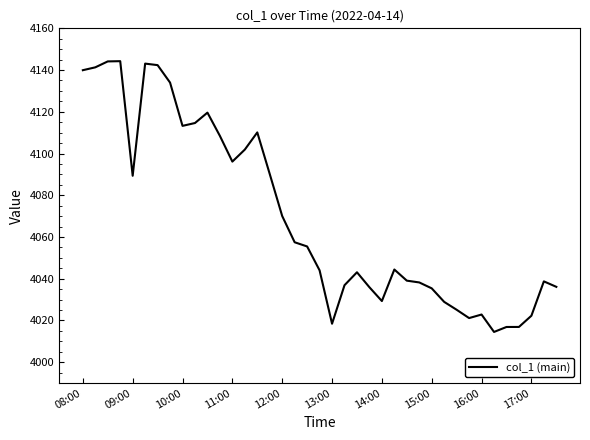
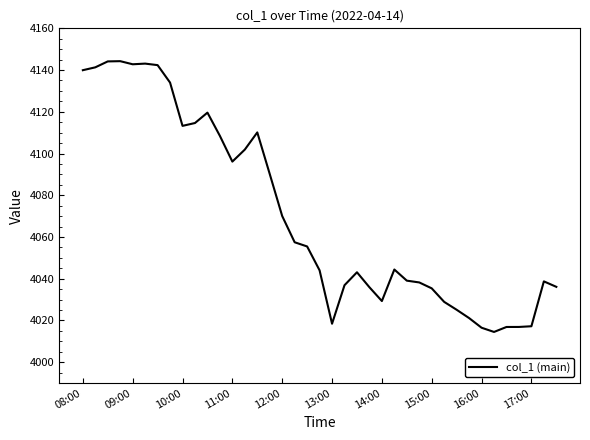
  {
    "08:00": 4140,
-   "09:00": 4089,
+   "09:00": 4143,
    "10:00": 4113,
    "11:00": 4096,
    "12:00": 4070,
    "13:00": 4018,
    "14:00": 4029,
    "15:00": 4035,
-   "16:00": 4023,
-   "17:00": 4022
+   "16:00": 4017,
+   "17:00": 4017
  }
